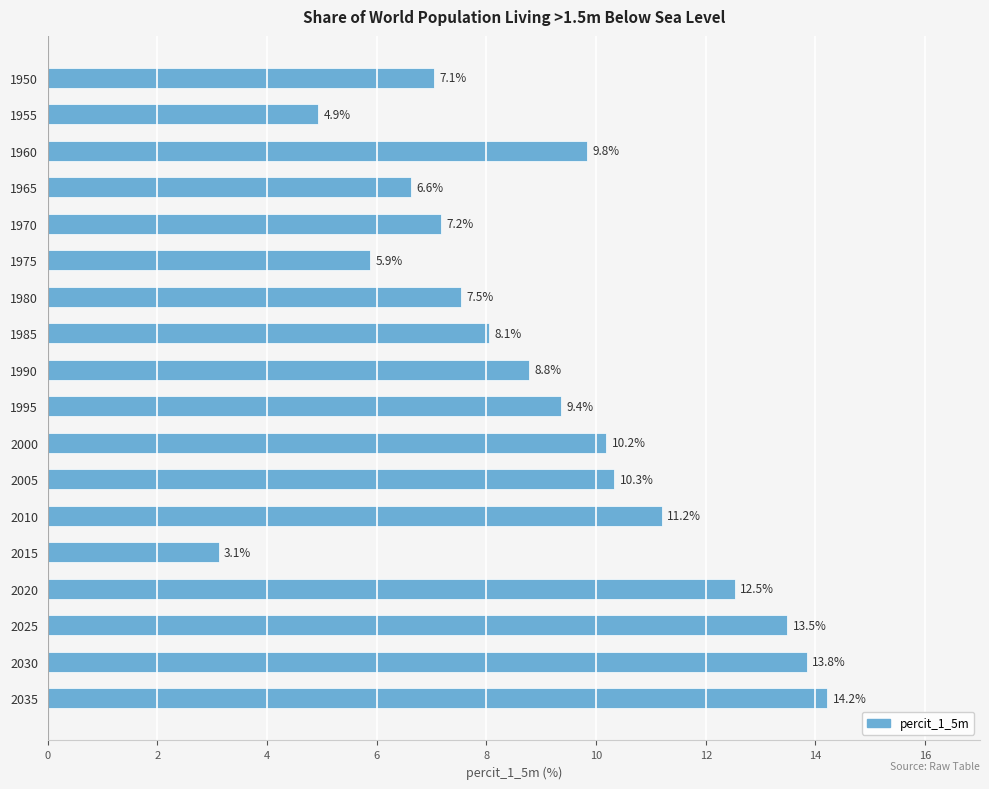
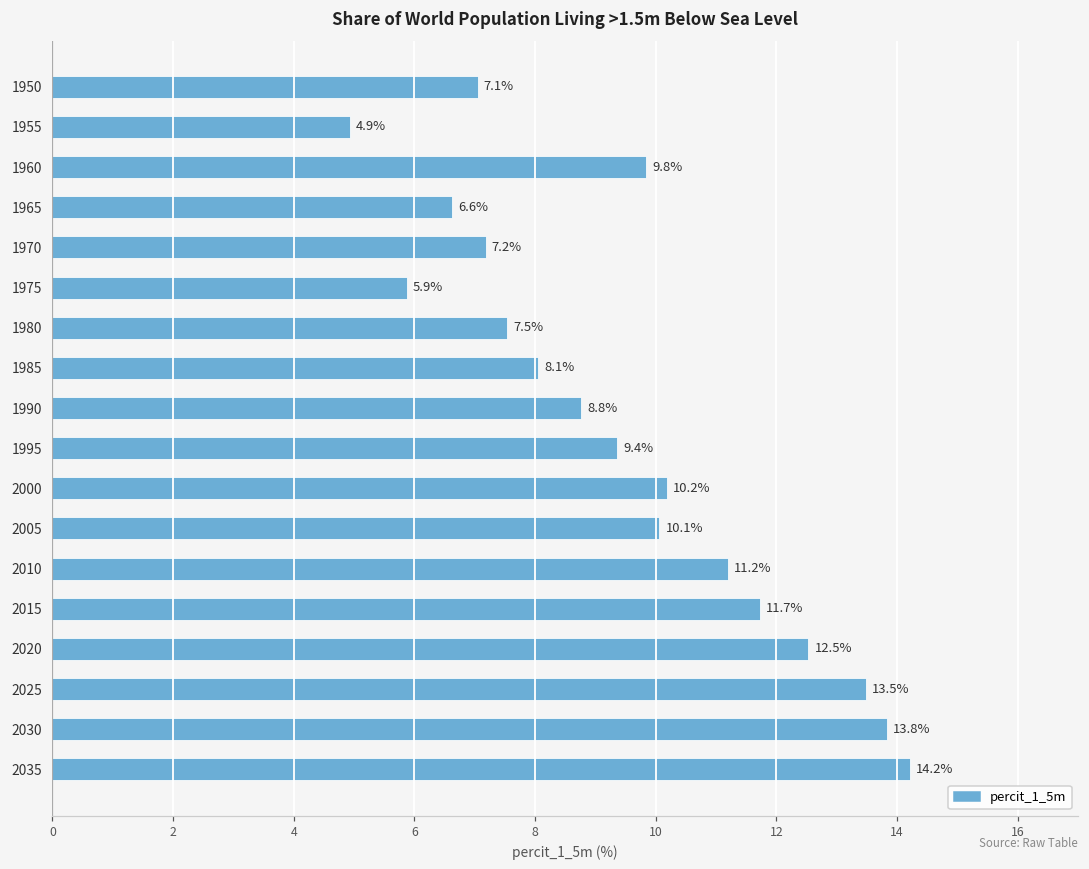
  {
    "1950": "7.1%",
    "1955": "4.9%",
    "1960": "9.8%",
    "1965": "6.6%",
    "1970": "7.2%",
    "1975": "5.9%",
    "1980": "7.5%",
    "1985": "8.1%",
    "1990": "8.8%",
    "1995": "9.4%",
    "2000": "10.2%",
-   "2005": "10.3%",
+   "2005": "10.1%",
    "2010": "11.2%",
-   "2015": "3.1%",
+   "2015": "11.7%",
    "2020": "12.5%",
    "2025": "13.5%",
    "2030": "13.8%",
    "2035": "14.2%"
  }
